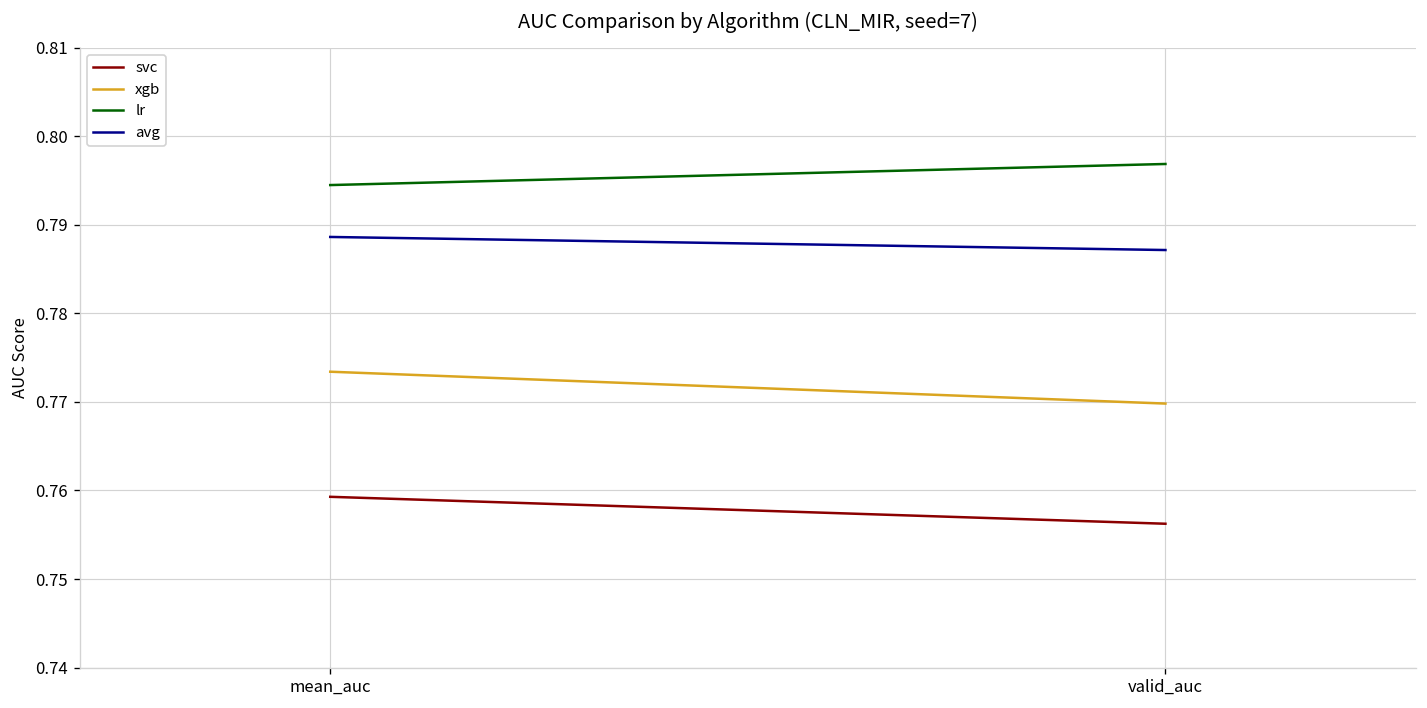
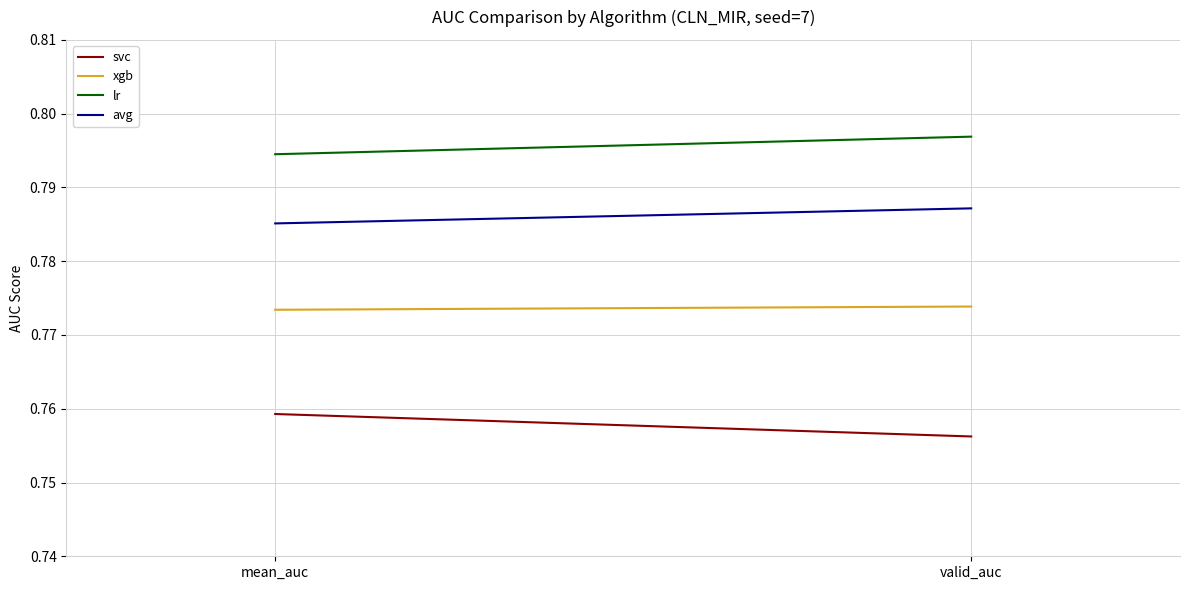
  {
    "svc": {
      "mean_auc": 0.759,
      "valid_auc": 0.756
    },
    "xgb": {
      "mean_auc": 0.773,
-     "valid_auc": 0.770
+     "valid_auc": 0.774
    },
    "lr": {
      "mean_auc": 0.795,
      "valid_auc": 0.797
    },
    "avg": {
-     "mean_auc": 0.789,
+     "mean_auc": 0.785,
      "valid_auc": 0.787
    }
  }
